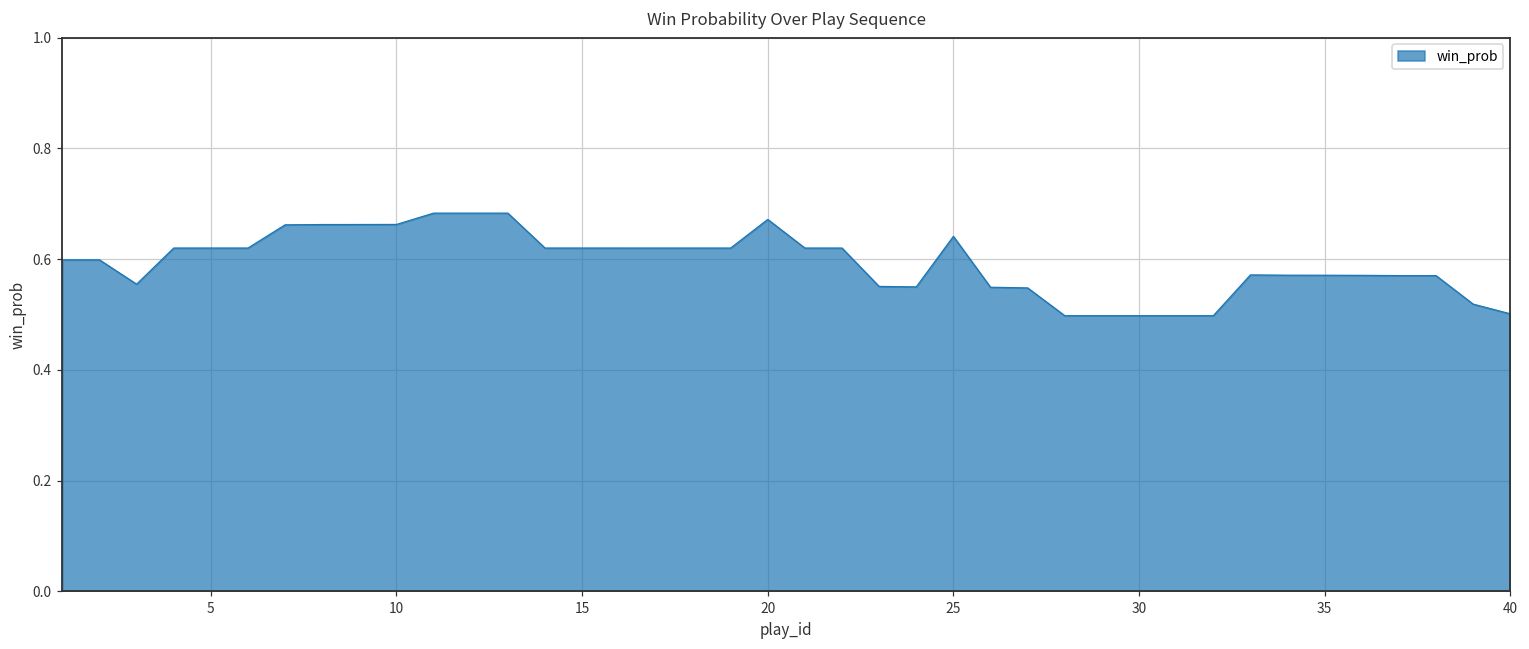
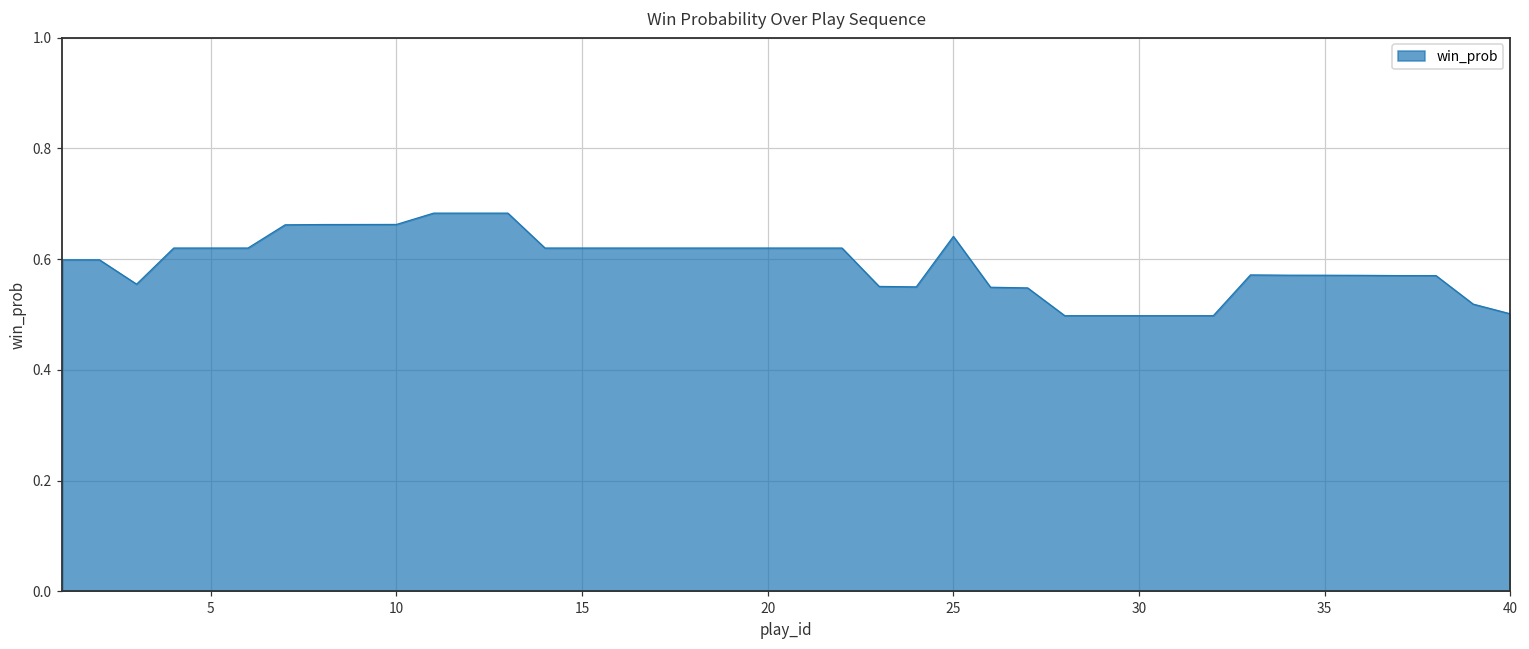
  {
    "5": 0.62,
    "10": 0.66,
    "15": 0.62,
-   "20": 0.67,
+   "20": 0.62,
    "25": 0.64,
    "30": 0.50,
    "35": 0.57,
    "40": 0.50
  }
